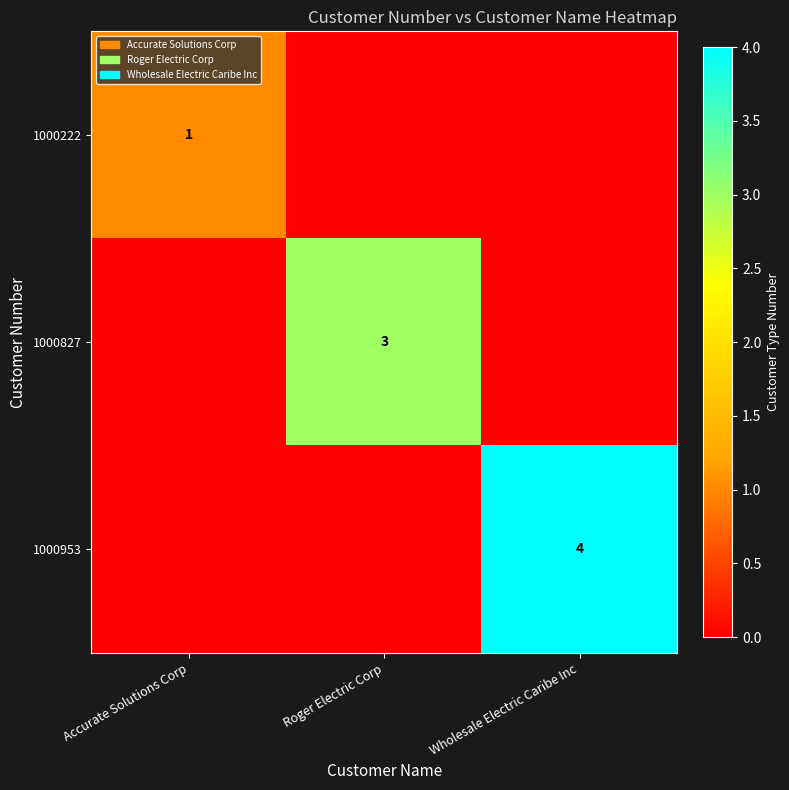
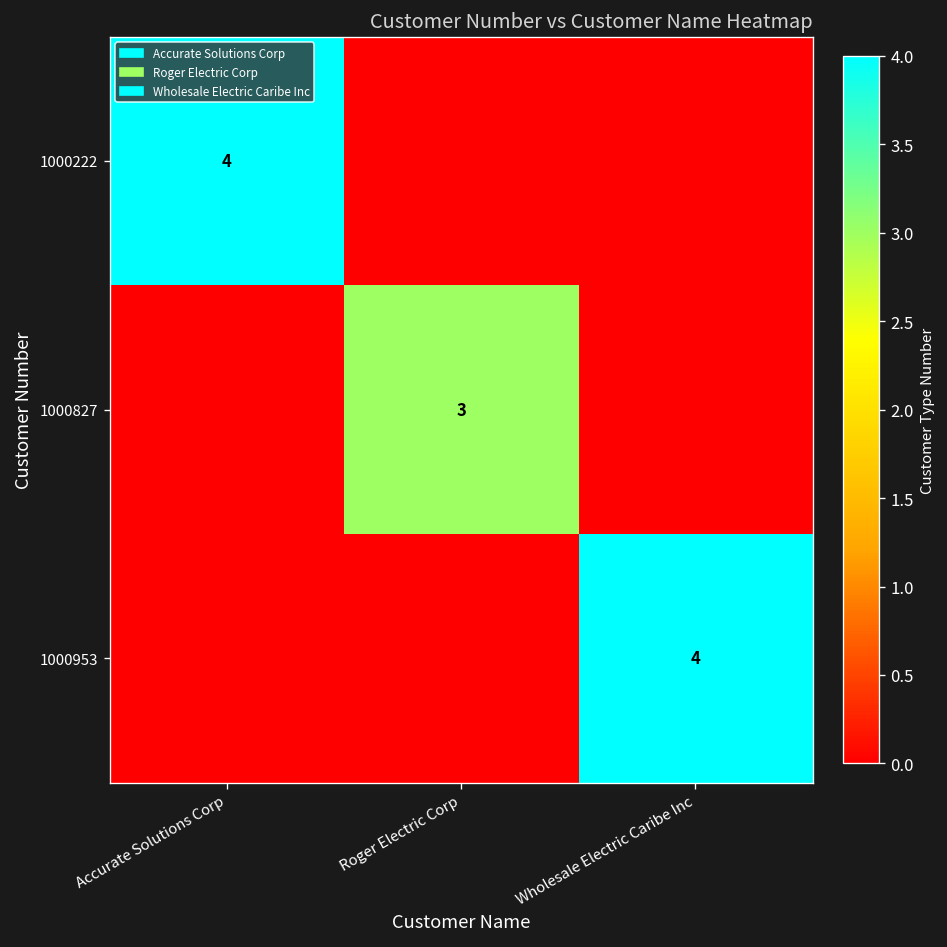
  {
    "1000222": {
-     "Accurate Solutions Corp": 1
+     "Accurate Solutions Corp": 4
    },
    "1000827": {
      "Roger Electric Corp": 3
    },
    "1000953": {
      "Wholesale Electric Caribe Inc": 4
    }
  }
